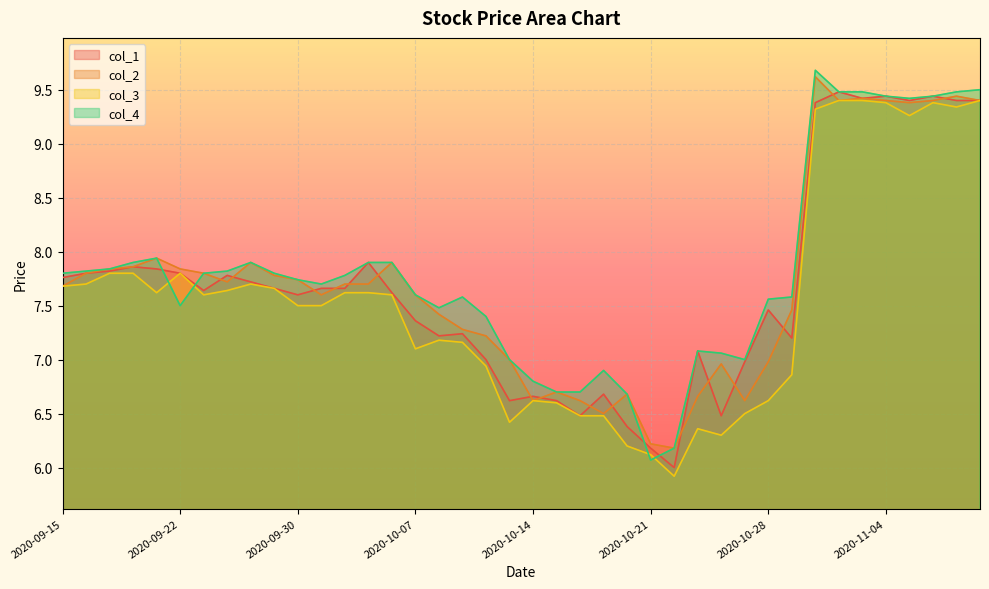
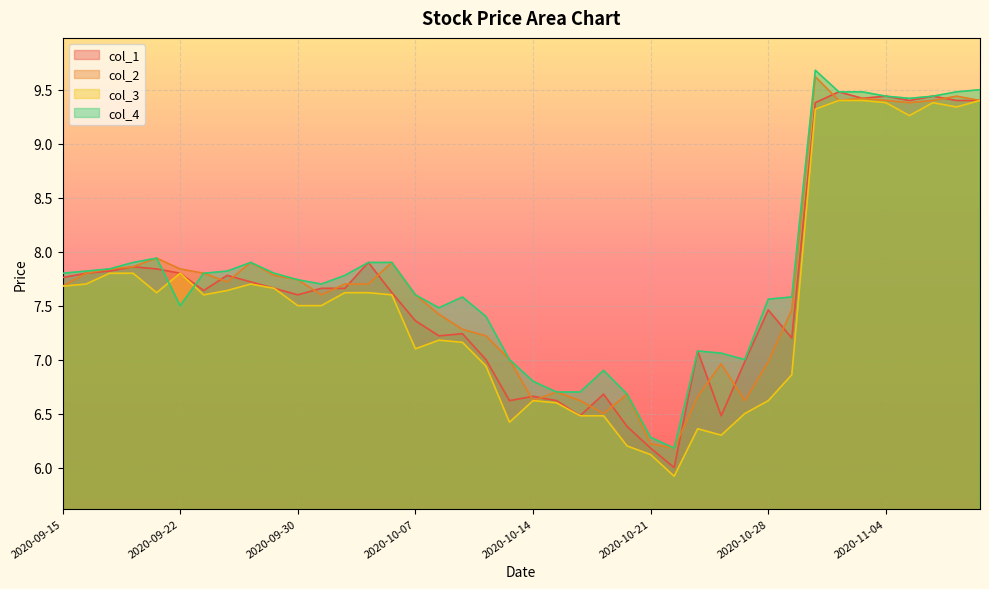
  {
    "col_4": {
      "2020-09-15": 7.80,
      "2020-09-22": 7.50,
      "2020-10-14": 6.80,
-     "2020-10-21": 6.07,
+     "2020-10-21": 6.28,
      "2020-10-28": 7.56
    }
  }
